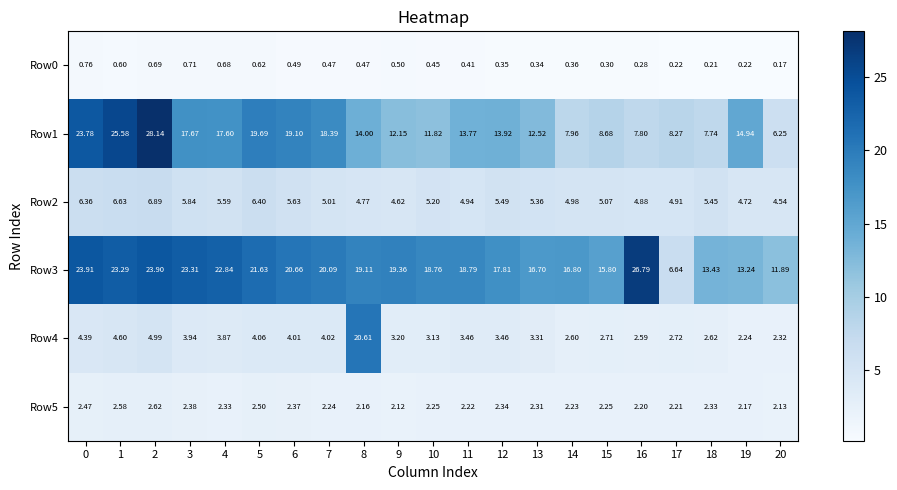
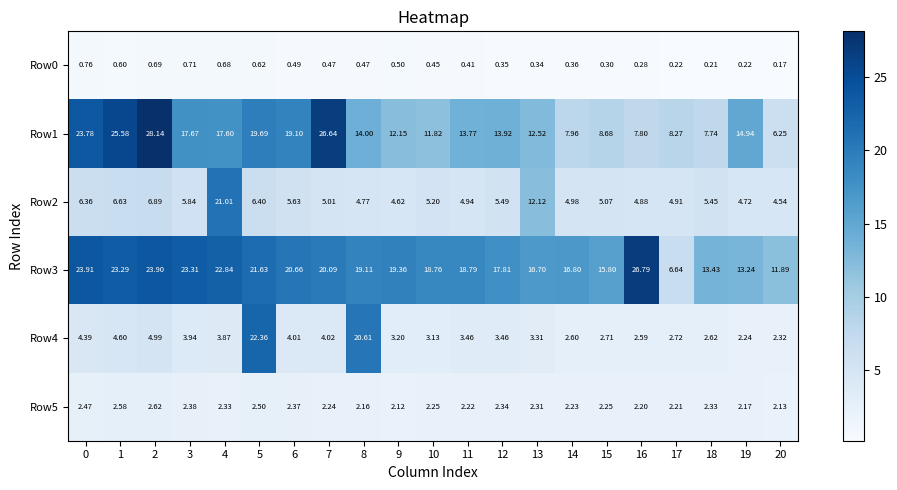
  {
    "Row0": {
      "0": 0.76,
      "1": 0.60,
      "2": 0.69,
      "3": 0.71,
      "4": 0.68,
      "5": 0.62,
      "6": 0.49,
      "7": 0.47,
      "8": 0.47,
      "9": 0.50,
      "10": 0.45,
      "11": 0.41,
      "12": 0.35,
      "13": 0.34,
      "14": 0.36,
      "15": 0.30,
      "16": 0.28,
      "17": 0.22,
      "18": 0.21,
      "19": 0.22,
      "20": 0.17
    },
    "Row1": {
      "0": 23.78,
      "1": 25.58,
      "2": 28.14,
      "3": 17.67,
      "4": 17.60,
      "5": 19.69,
      "6": 19.10,
-     "7": 18.39,
+     "7": 26.64,
      "8": 14.00,
      "9": 12.15,
      "10": 11.82,
      "11": 13.77,
      "12": 13.92,
      "13": 12.52,
      "14": 7.96,
      "15": 8.68,
      "16": 7.80,
      "17": 8.27,
      "18": 7.74,
      "19": 14.94,
      "20": 6.25
    },
    "Row2": {
      "0": 6.36,
      "1": 6.63,
      "2": 6.89,
      "3": 5.84,
-     "4": 5.59,
+     "4": 21.01,
      "5": 6.40,
      "6": 5.63,
      "7": 5.01,
      "8": 4.77,
      "9": 4.62,
      "10": 5.20,
      "11": 4.94,
      "12": 5.49,
-     "13": 5.36,
+     "13": 12.12,
      "14": 4.98,
      "15": 5.07,
      "16": 4.88,
      "17": 4.91,
      "18": 5.45,
      "19": 4.72,
      "20": 4.54
    },
    "Row3": {
      "0": 23.91,
      "1": 23.29,
      "2": 23.90,
      "3": 23.31,
      "4": 22.84,
      "5": 21.63,
      "6": 20.66,
      "7": 20.09,
      "8": 19.11,
      "9": 19.36,
      "10": 18.76,
      "11": 18.79,
      "12": 17.81,
      "13": 16.70,
      "14": 16.80,
      "15": 15.80,
      "16": 26.79,
      "17": 6.64,
      "18": 13.43,
      "19": 13.24,
      "20": 11.89
    },
    "Row4": {
      "0": 4.39,
      "1": 4.60,
      "2": 4.99,
      "3": 3.94,
      "4": 3.87,
-     "5": 4.06,
+     "5": 22.36,
      "6": 4.01,
      "7": 4.02,
      "8": 20.61,
      "9": 3.20,
      "10": 3.13,
      "11": 3.46,
      "12": 3.46,
      "13": 3.31,
      "14": 2.60,
      "15": 2.71,
      "16": 2.59,
      "17": 2.72,
      "18": 2.62,
      "19": 2.24,
      "20": 2.32
    },
    "Row5": {
      "0": 2.47,
      "1": 2.58,
      "2": 2.62,
      "3": 2.38,
      "4": 2.33,
      "5": 2.50,
      "6": 2.37,
      "7": 2.24,
      "8": 2.16,
      "9": 2.12,
      "10": 2.25,
      "11": 2.22,
      "12": 2.34,
      "13": 2.31,
      "14": 2.23,
      "15": 2.25,
      "16": 2.20,
      "17": 2.21,
      "18": 2.33,
      "19": 2.17,
      "20": 2.13
    }
  }
